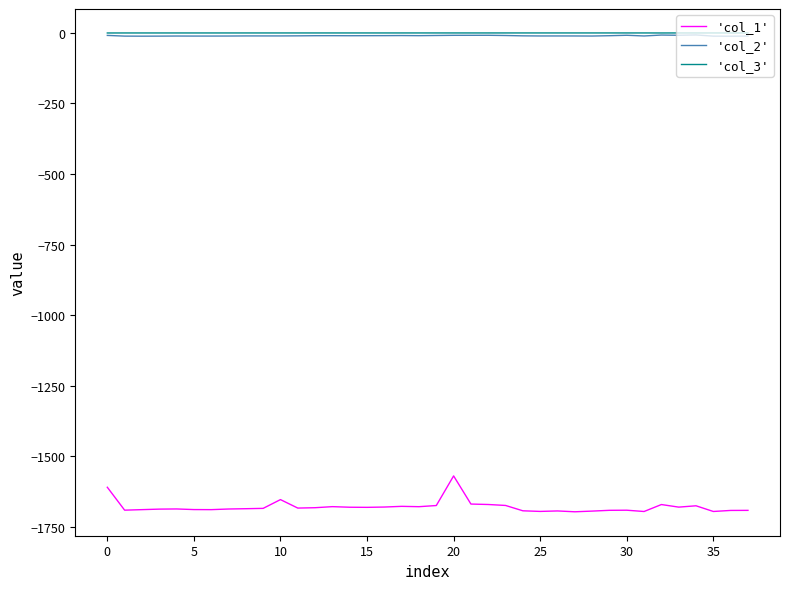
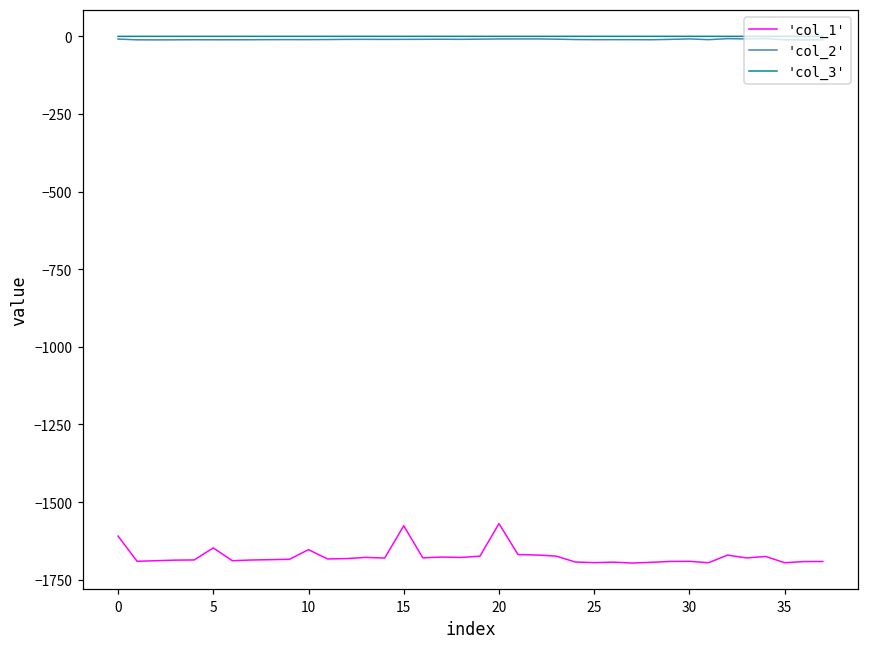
  {
    "'col_1'": {
      "0": -1610,
-     "5": -1690,
+     "5": -1650,
      "10": -1650,
-     "15": -1680,
+     "15": -1580,
      "20": -1570,
      "25": -1700,
      "30": -1690,
      "35": -1700
    },
    "'col_2'": {
      "5": -10,
      "10": -10,
      "15": -10,
      "25": -10
    },
    "'col_3'": {
      "5": 0,
      "10": 0,
      "15": 0,
      "25": 0
    }
  }
